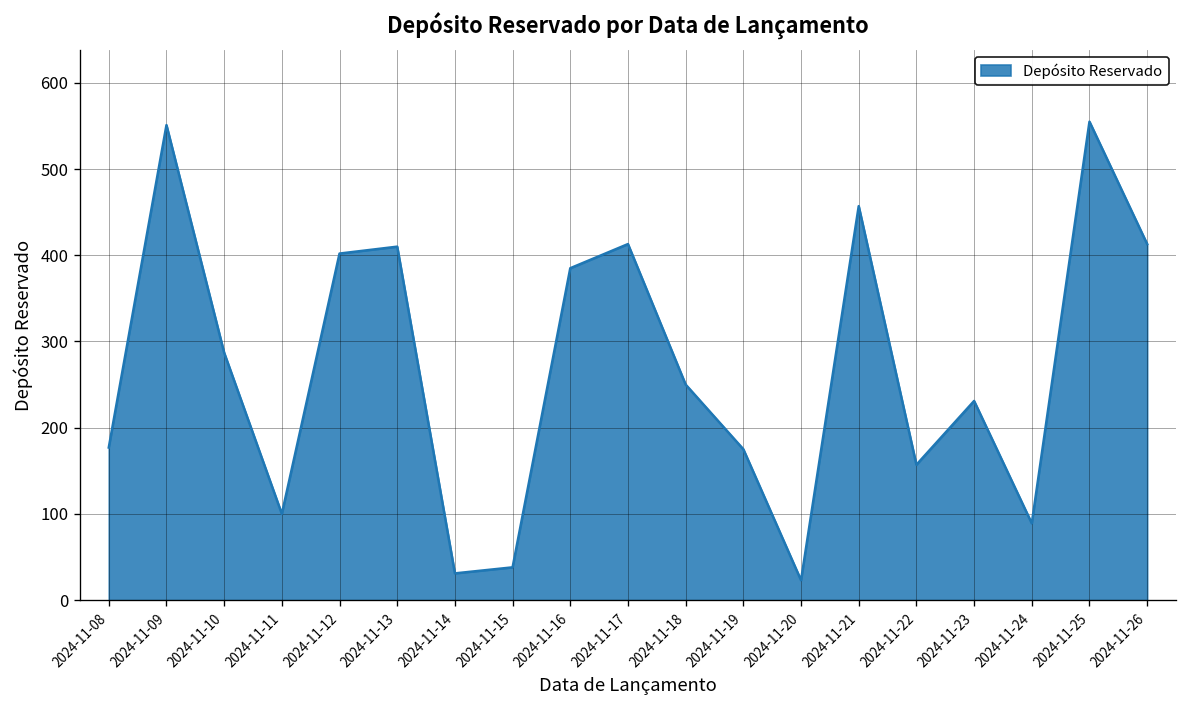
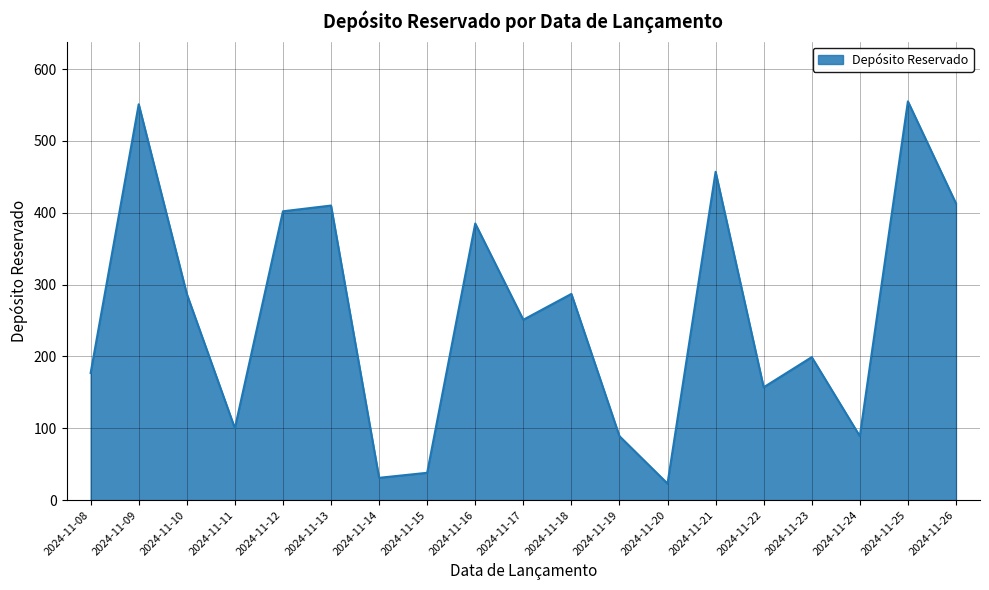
  {
    "2024-11-08": 180,
    "2024-11-09": 550,
    "2024-11-10": 290,
    "2024-11-11": 100,
    "2024-11-12": 400,
    "2024-11-13": 410,
    "2024-11-14": 30,
    "2024-11-15": 40,
    "2024-11-16": 390,
-   "2024-11-17": 410,
-   "2024-11-18": 250,
-   "2024-11-19": 180,
+   "2024-11-17": 250,
+   "2024-11-18": 290,
+   "2024-11-19": 90,
    "2024-11-20": 20,
    "2024-11-21": 460,
    "2024-11-22": 160,
-   "2024-11-23": 230,
+   "2024-11-23": 200,
    "2024-11-24": 90,
    "2024-11-25": 560,
    "2024-11-26": 410
  }
